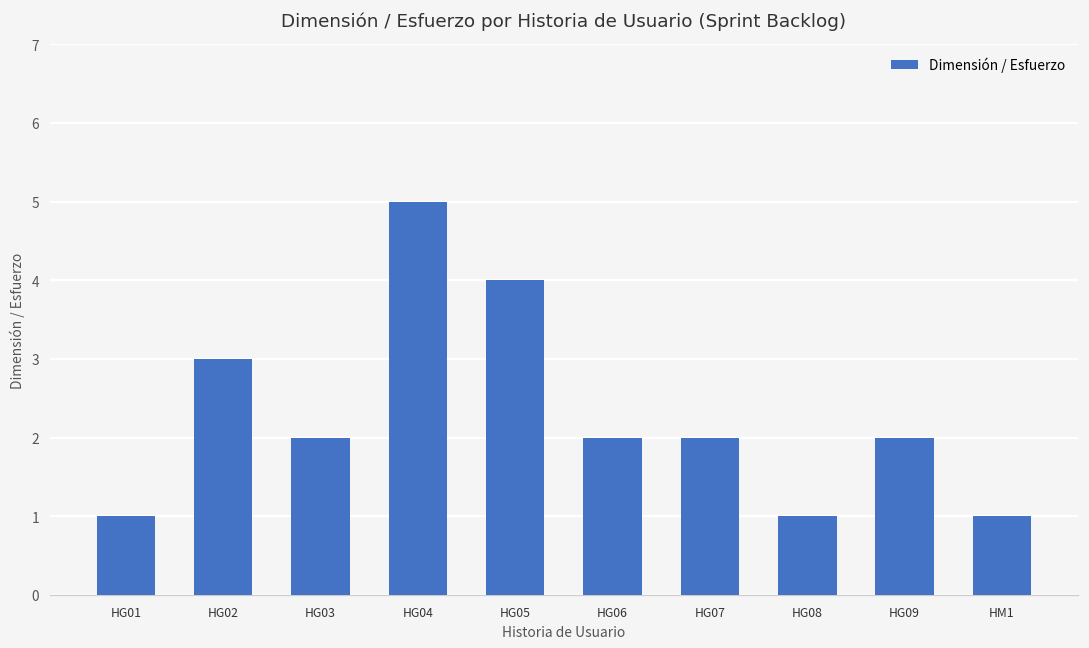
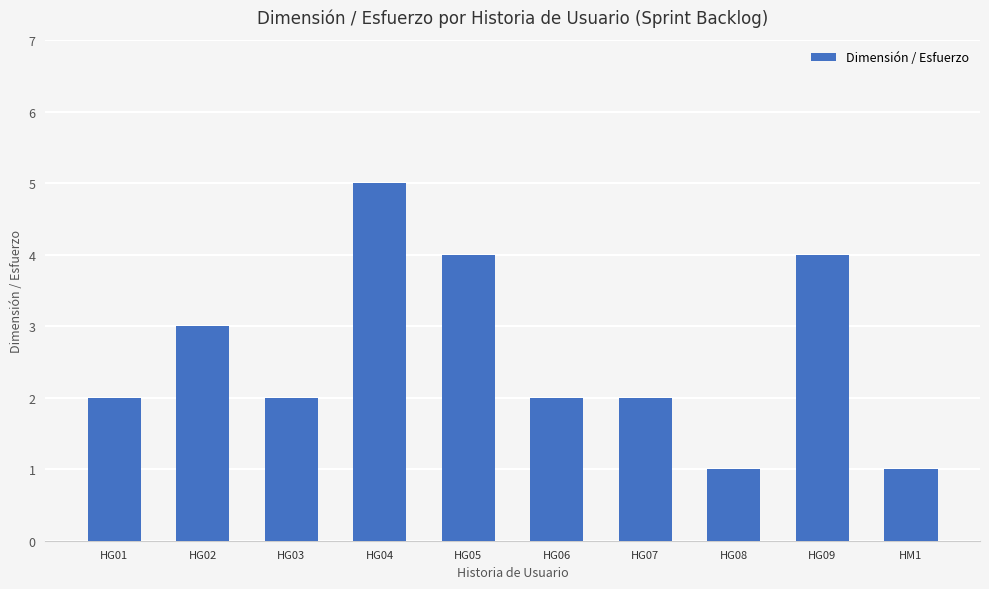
  {
-   "HG01": 1,
+   "HG01": 2,
    "HG02": 3,
    "HG03": 2,
    "HG04": 5,
    "HG05": 4,
    "HG06": 2,
    "HG07": 2,
    "HG08": 1,
-   "HG09": 2,
+   "HG09": 4,
    "HM1": 1
  }
